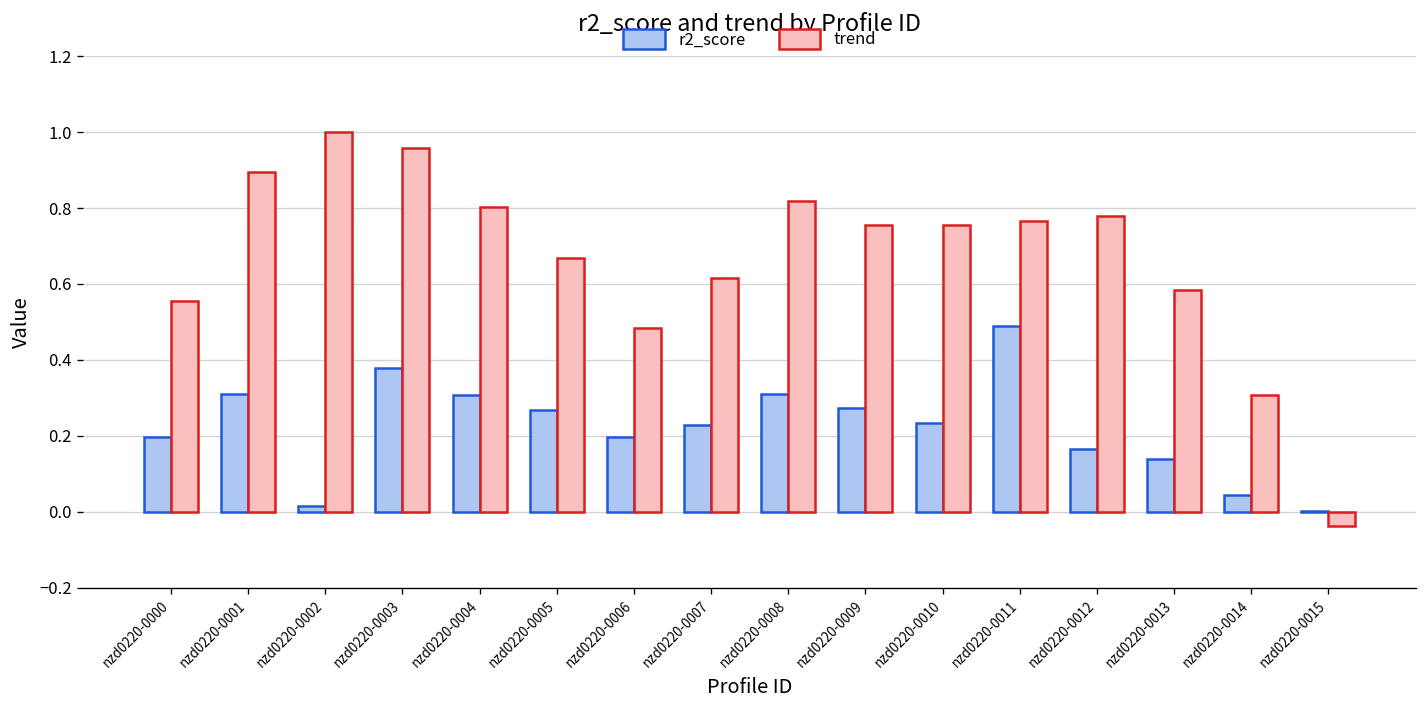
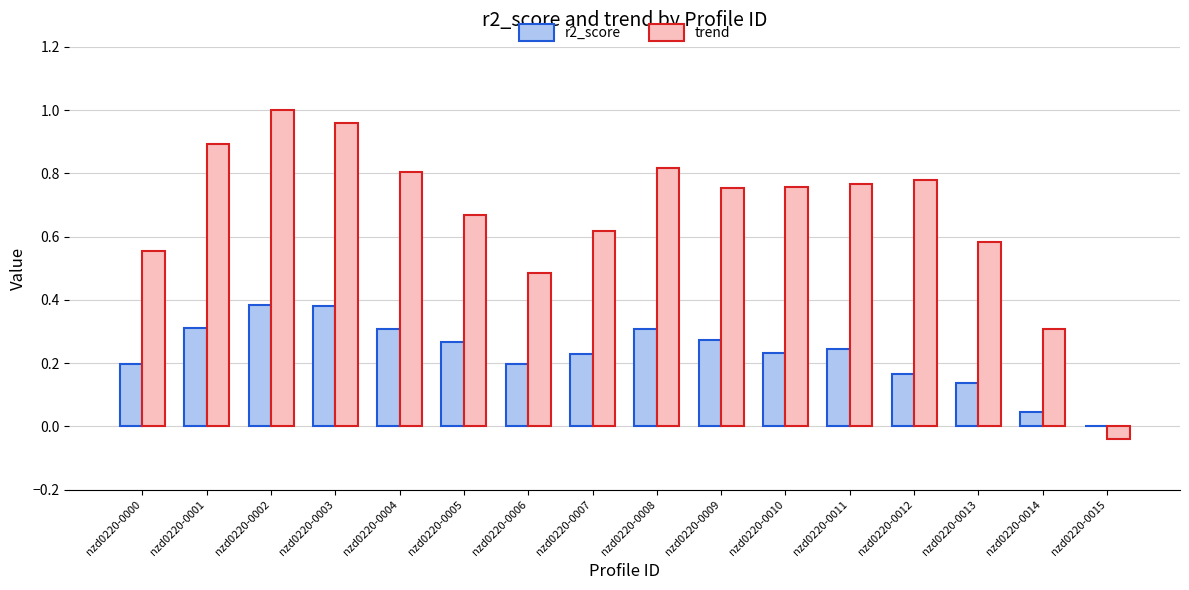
  {
    "r2_score": {
      "nzd0220-0000": 0.20,
      "nzd0220-0001": 0.31,
-     "nzd0220-0002": 0.02,
+     "nzd0220-0002": 0.38,
      "nzd0220-0003": 0.38,
      "nzd0220-0004": 0.31,
      "nzd0220-0005": 0.27,
      "nzd0220-0006": 0.20,
      "nzd0220-0007": 0.23,
      "nzd0220-0008": 0.31,
      "nzd0220-0009": 0.27,
      "nzd0220-0010": 0.23,
-     "nzd0220-0011": 0.49,
+     "nzd0220-0011": 0.25,
      "nzd0220-0012": 0.16,
      "nzd0220-0013": 0.14,
      "nzd0220-0014": 0.04
    },
    "trend": {
      "nzd0220-0000": 0.55,
      "nzd0220-0001": 0.89,
      "nzd0220-0002": 1.00,
      "nzd0220-0003": 0.96,
      "nzd0220-0004": 0.80,
      "nzd0220-0005": 0.67,
      "nzd0220-0006": 0.48,
      "nzd0220-0007": 0.62,
      "nzd0220-0008": 0.82,
      "nzd0220-0009": 0.75,
      "nzd0220-0010": 0.76,
      "nzd0220-0011": 0.77,
      "nzd0220-0012": 0.78,
      "nzd0220-0013": 0.58,
      "nzd0220-0014": 0.31,
      "nzd0220-0015": -0.04
    }
  }
